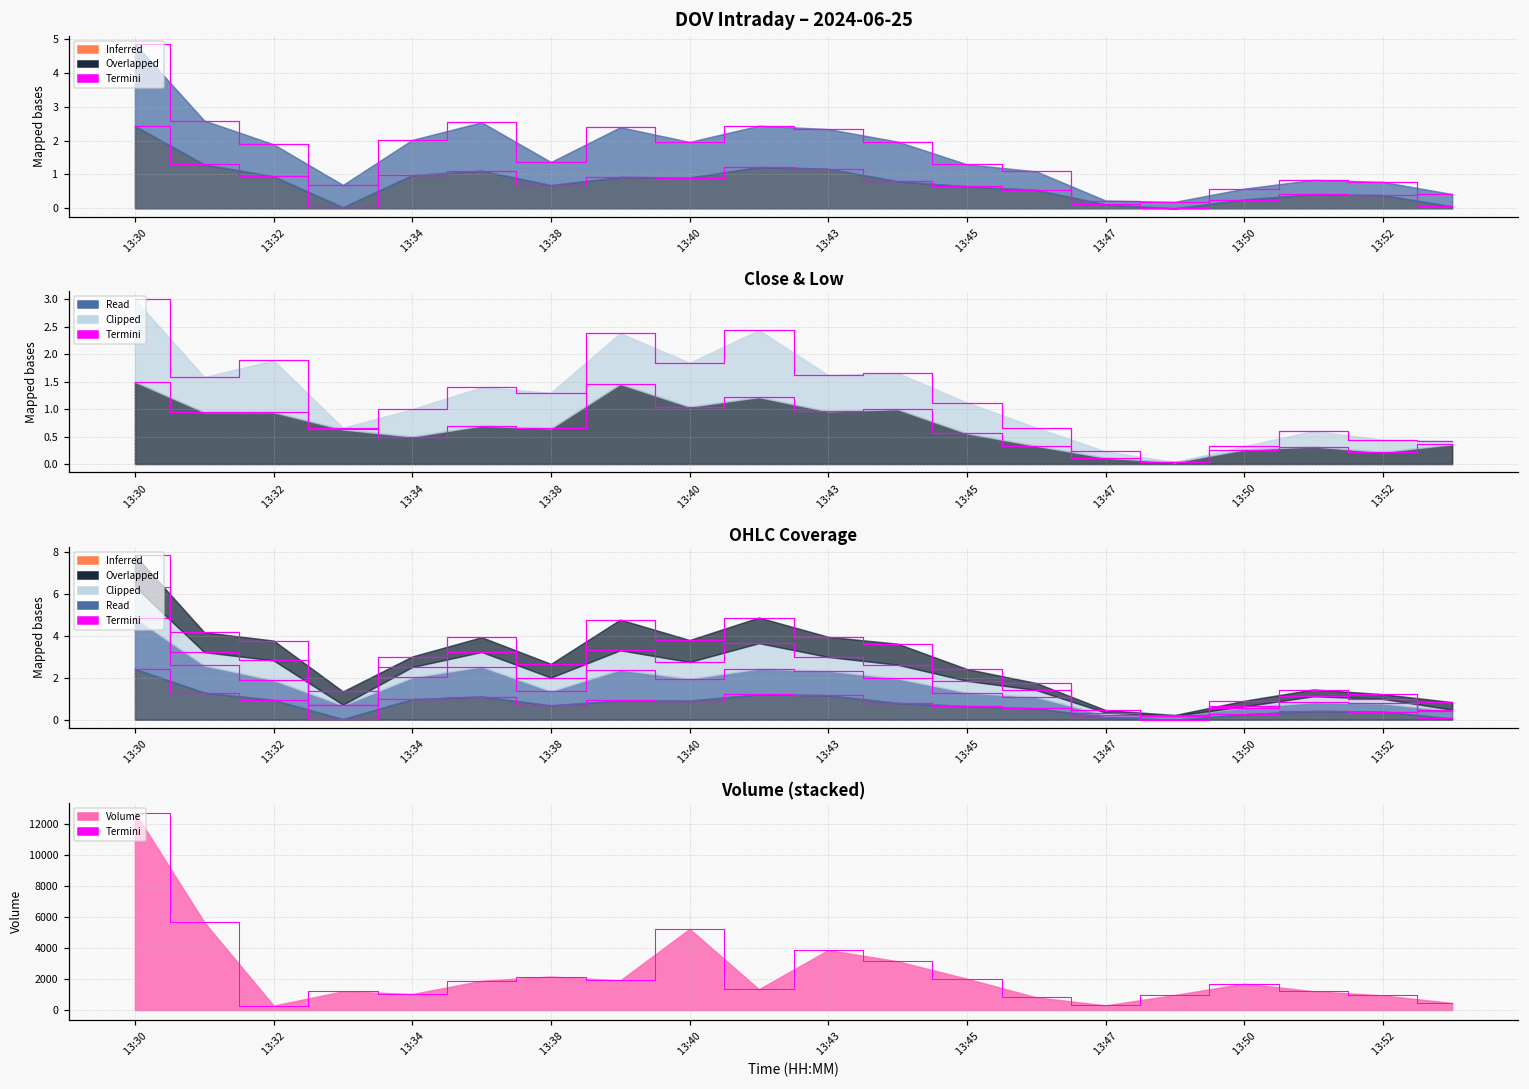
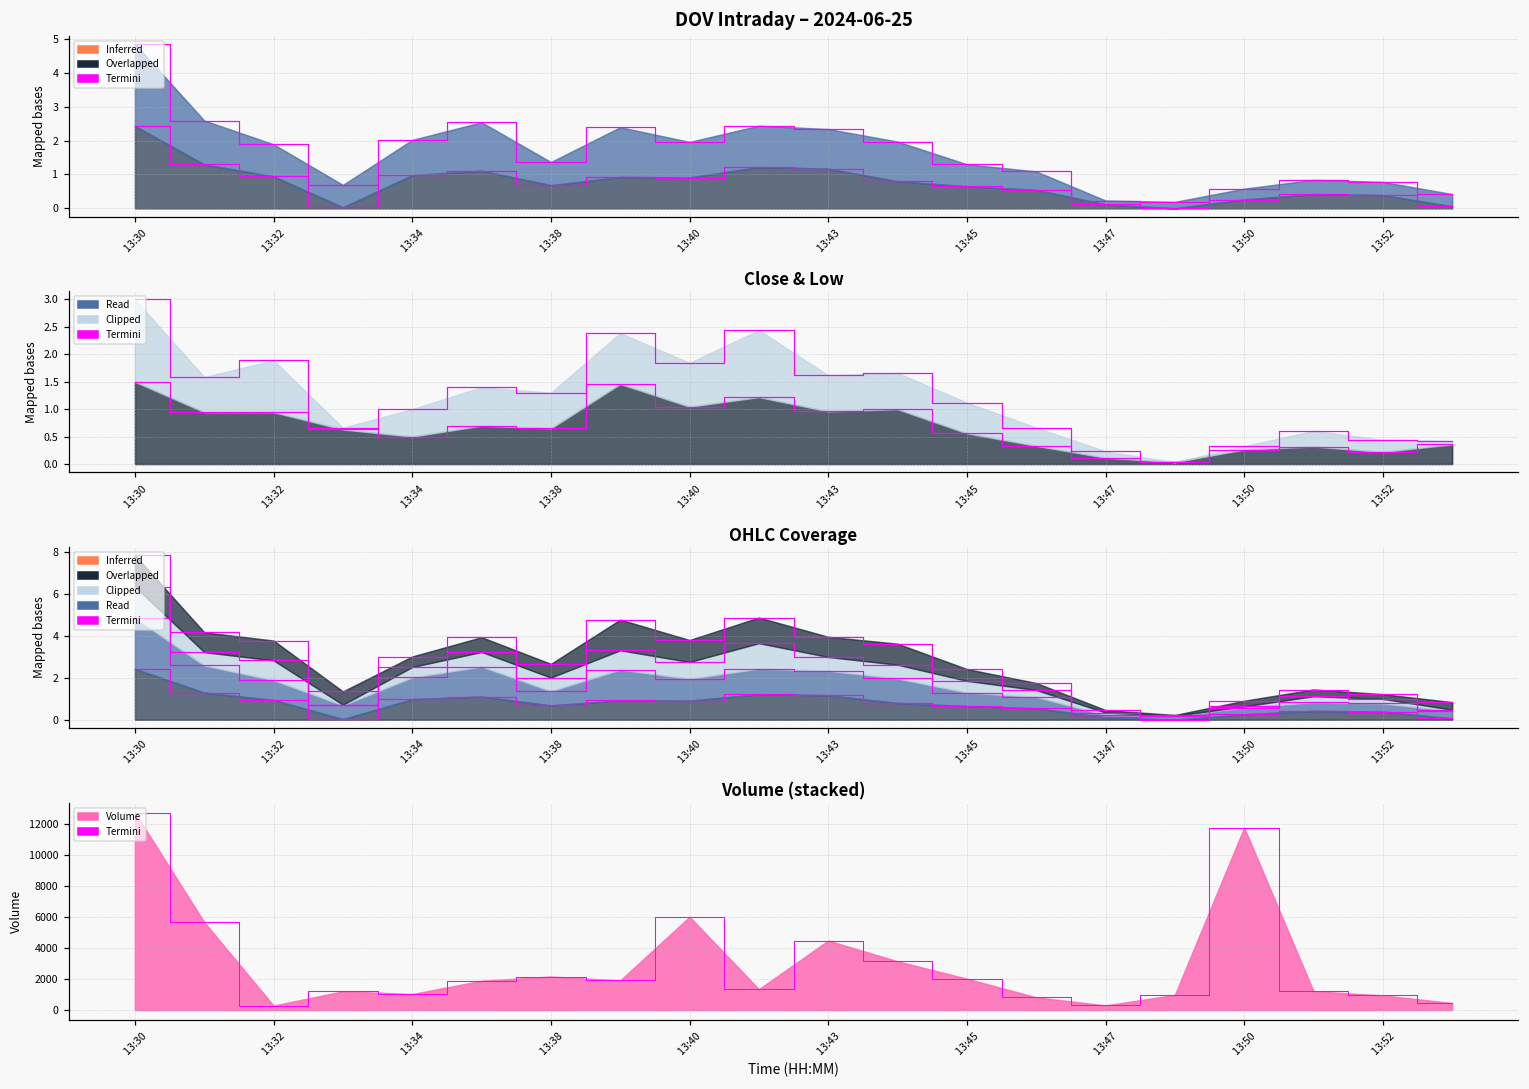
  {
    "Volume (stacked)": {
      "13:32": 300,
      "13:34": 1000,
      "13:38": 2200,
-     "13:40": 5200,
-     "13:43": 3900,
+     "13:40": 6000,
+     "13:43": 4500,
      "13:45": 2000,
      "13:47": 300,
-     "13:50": 1700,
+     "13:50": 11800,
      "13:52": 900
    }
  }
